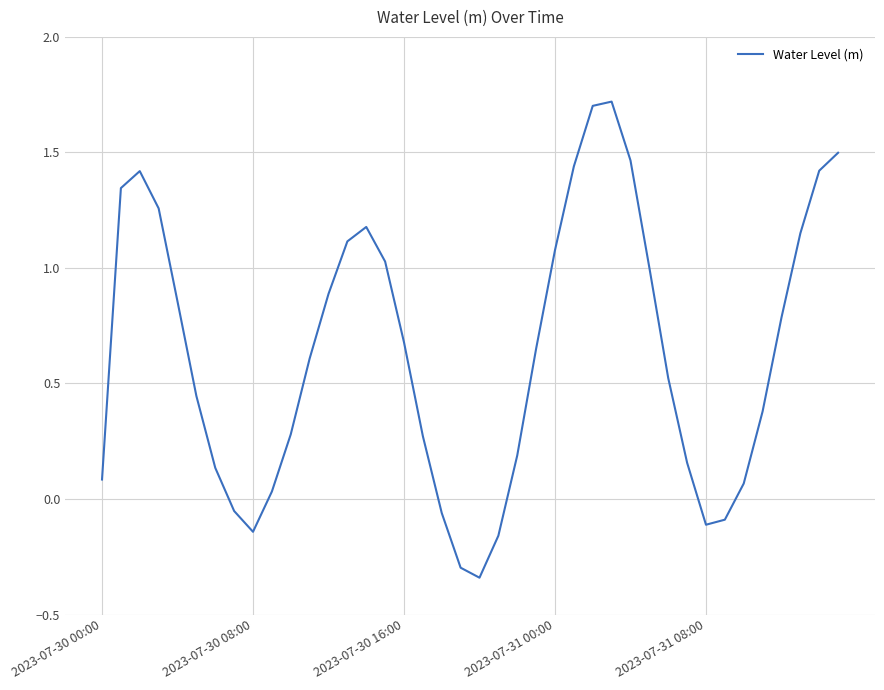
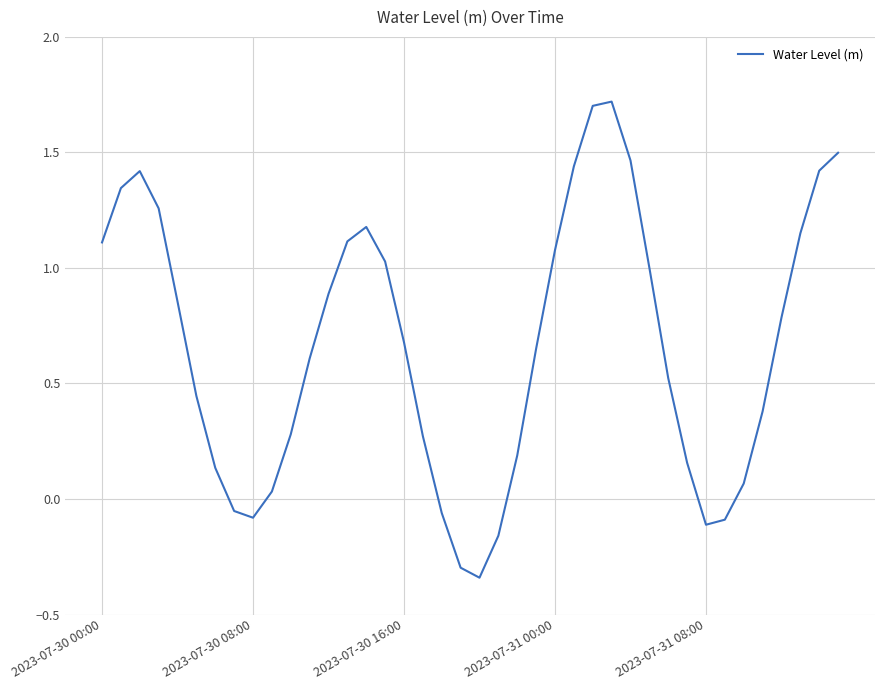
  {
-   "2023-07-30 00:00": 0.08,
-   "2023-07-30 08:00": -0.14,
+   "2023-07-30 00:00": 1.11,
+   "2023-07-30 08:00": -0.08,
    "2023-07-30 16:00": 0.68,
    "2023-07-31 00:00": 1.08,
    "2023-07-31 08:00": -0.11
  }
